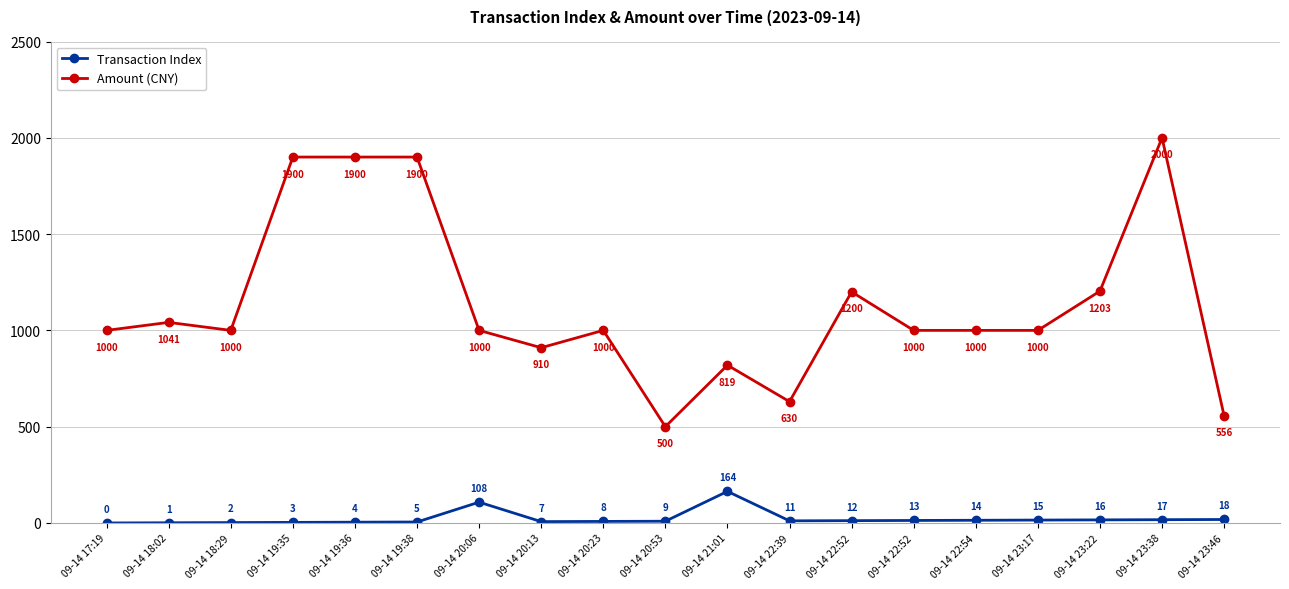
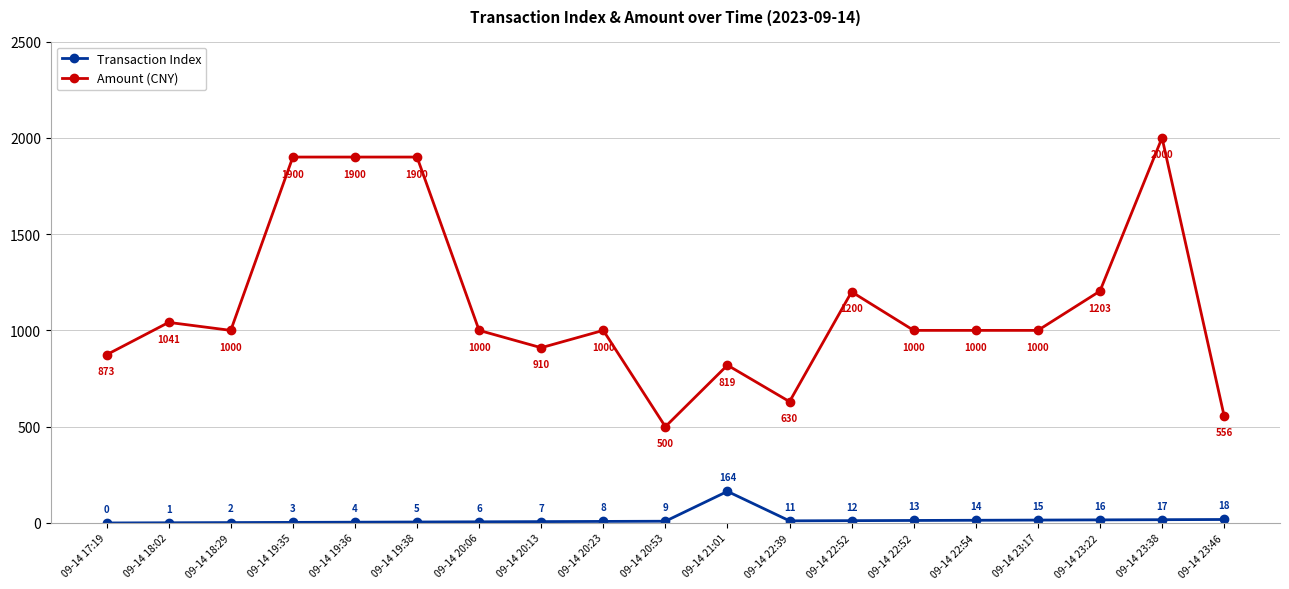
  {
    "Transaction Index": {
      "09-14 17:19": 0,
      "09-14 18:02": 1,
      "09-14 18:29": 2,
      "09-14 19:35": 3,
      "09-14 19:36": 4,
      "09-14 19:38": 5,
-     "09-14 20:06": 108,
+     "09-14 20:06": 6,
      "09-14 20:13": 7,
      "09-14 20:23": 8,
      "09-14 20:53": 9,
      "09-14 21:01": 164,
      "09-14 22:39": 11,
      "09-14 22:54": 14,
      "09-14 23:17": 15,
      "09-14 23:22": 16,
      "09-14 23:38": 17,
      "09-14 23:46": 18
    },
    "Amount (CNY)": {
-     "09-14 17:19": 1000,
+     "09-14 17:19": 873,
      "09-14 18:02": 1041,
      "09-14 18:29": 1000,
      "09-14 19:35": 1900,
      "09-14 19:36": 1900,
      "09-14 19:38": 1900,
      "09-14 20:06": 1000,
      "09-14 20:13": 910,
      "09-14 20:23": 1000,
      "09-14 20:53": 500,
      "09-14 21:01": 819,
      "09-14 22:39": 630,
      "09-14 22:54": 1000,
      "09-14 23:17": 1000,
      "09-14 23:38": 2000,
      "09-14 23:46": 556
    }
  }
